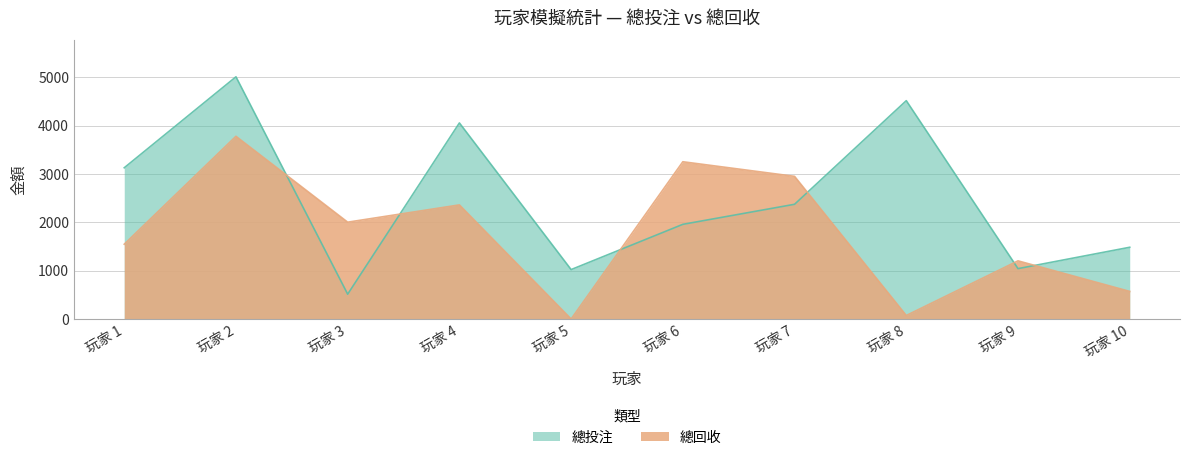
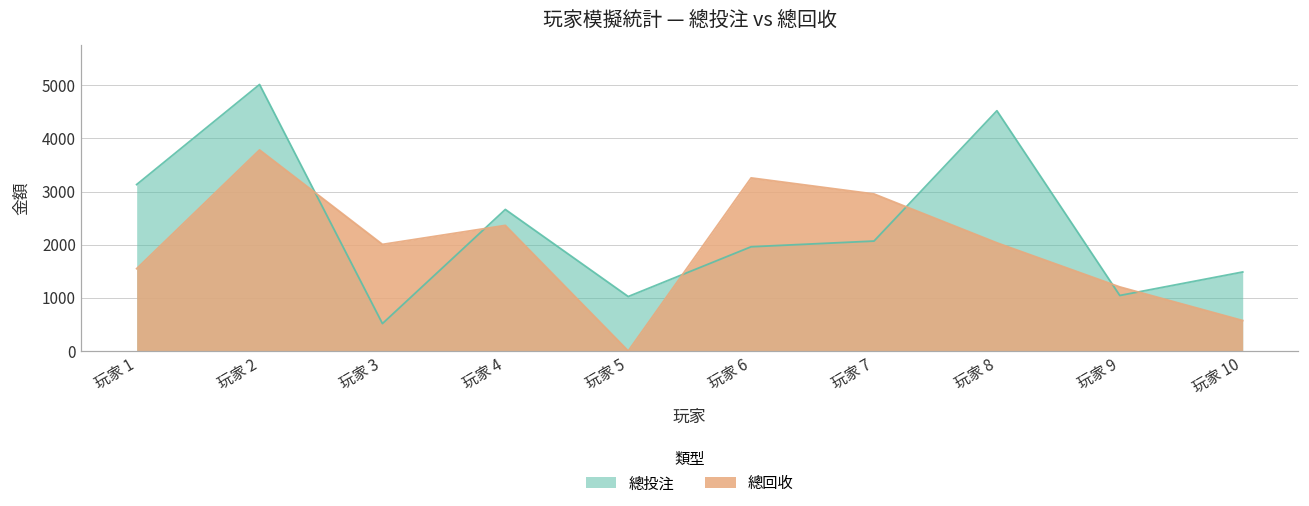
  {
    "總投注": {
      "玩家 1": 3100,
      "玩家 2": 5000,
      "玩家 3": 500,
-     "玩家 4": 4100,
+     "玩家 4": 2700,
      "玩家 5": 1000,
      "玩家 6": 2000,
-     "玩家 7": 2400,
+     "玩家 7": 2100,
      "玩家 8": 4500,
      "玩家 9": 1000,
      "玩家 10": 1500
    },
    "總回收": {
      "玩家 1": 1500,
      "玩家 2": 3800,
      "玩家 3": 2000,
      "玩家 4": 2400,
      "玩家 5": 0,
      "玩家 6": 3300,
      "玩家 7": 3000,
-     "玩家 8": 100,
+     "玩家 8": 2000,
      "玩家 9": 1200,
      "玩家 10": 600
    }
  }
